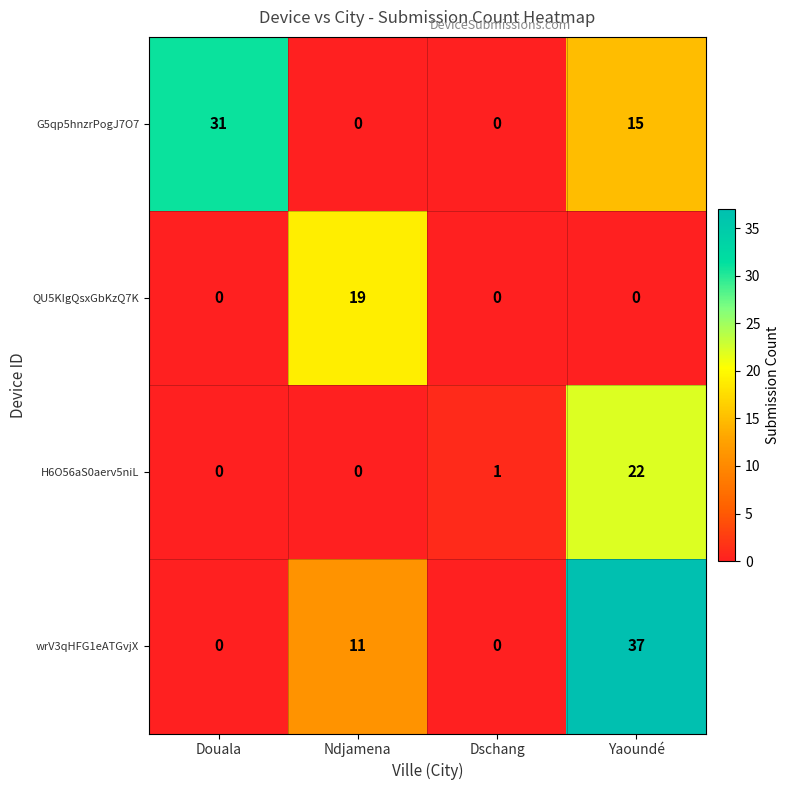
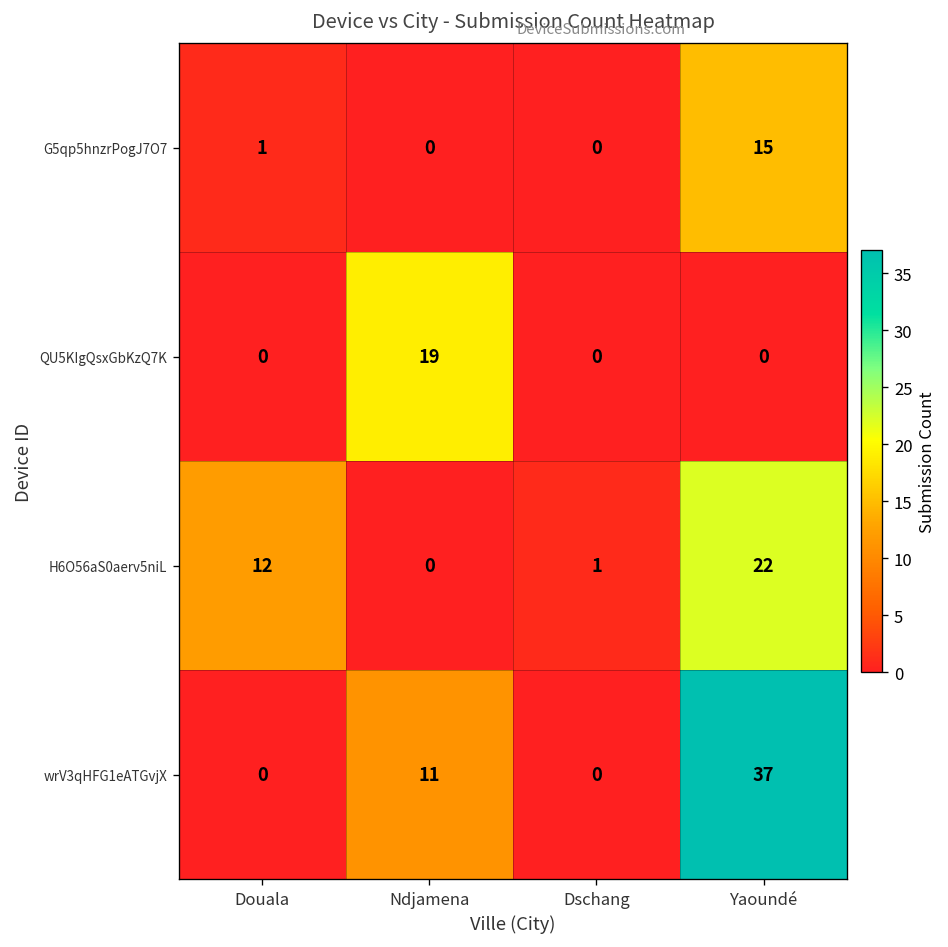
  {
    "G5qp5hnzrPogJ7O7": {
-     "Douala": 31,
+     "Douala": 1,
      "Ndjamena": 0,
      "Dschang": 0,
      "Yaoundé": 15
    },
    "QU5KIgQsxGbKzQ7K": {
      "Douala": 0,
      "Ndjamena": 19,
      "Dschang": 0,
      "Yaoundé": 0
    },
    "H6O56aS0aerv5niL": {
-     "Douala": 0,
+     "Douala": 12,
      "Ndjamena": 0,
      "Dschang": 1,
      "Yaoundé": 22
    },
    "wrV3qHFG1eATGvjX": {
      "Douala": 0,
      "Ndjamena": 11,
      "Dschang": 0,
      "Yaoundé": 37
    }
  }
